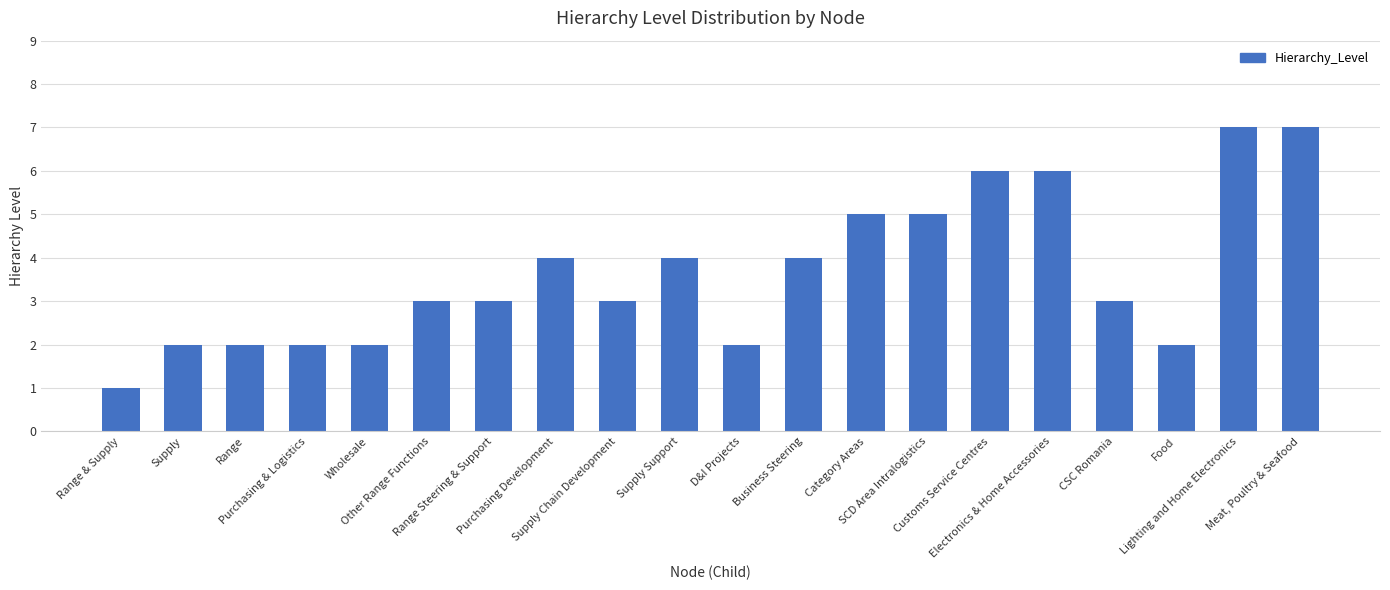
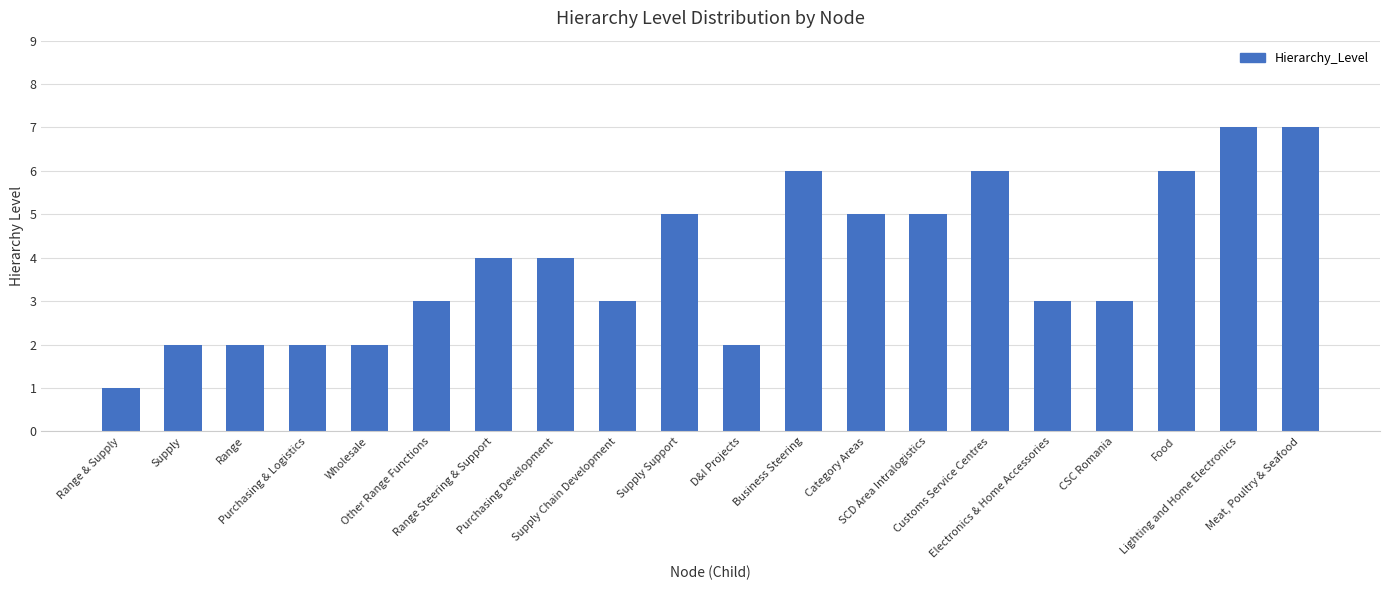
  {
    "Range & Supply": 1,
    "Supply": 2,
    "Range": 2,
    "Purchasing & Logistics": 2,
    "Wholesale": 2,
    "Other Range Functions": 3,
-   "Range Steering & Support": 3,
+   "Range Steering & Support": 4,
    "Purchasing Development": 4,
    "Supply Chain Development": 3,
-   "Supply Support": 4,
+   "Supply Support": 5,
    "D&I Projects": 2,
-   "Business Steering": 4,
+   "Business Steering": 6,
    "Category Areas": 5,
    "SCD Area Intralogistics": 5,
    "Customs Service Centres": 6,
-   "Electronics & Home Accessories": 6,
+   "Electronics & Home Accessories": 3,
    "CSC Romania": 3,
-   "Food": 2,
+   "Food": 6,
    "Lighting and Home Electronics": 7,
    "Meat, Poultry & Seafood": 7
  }
